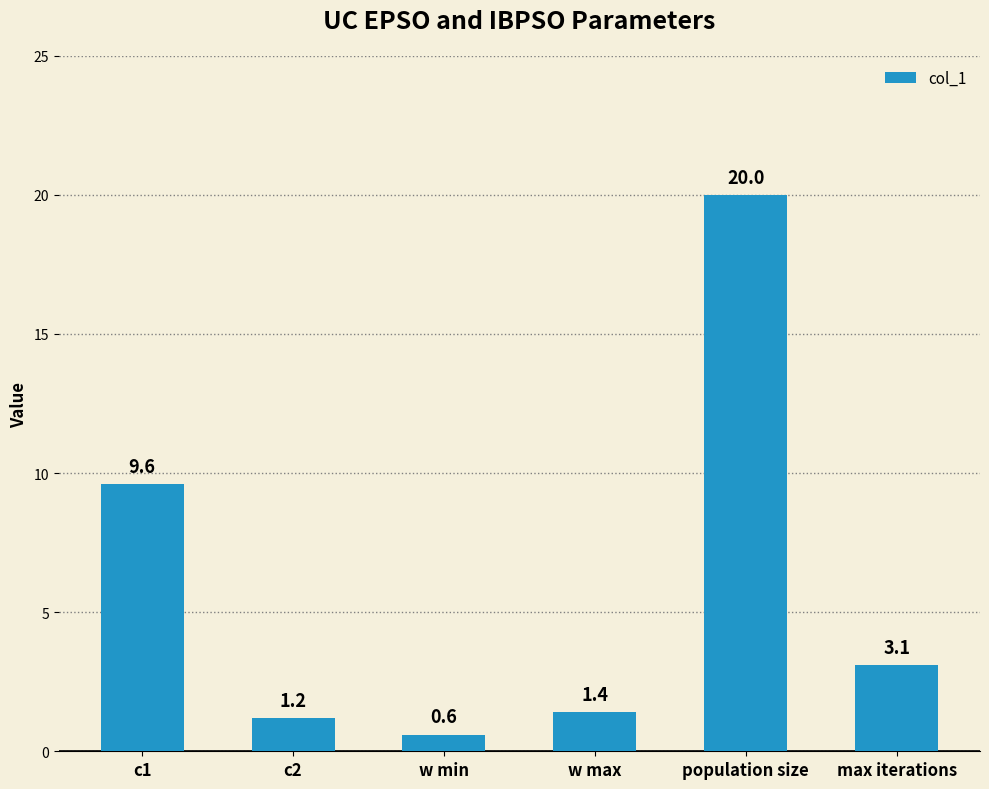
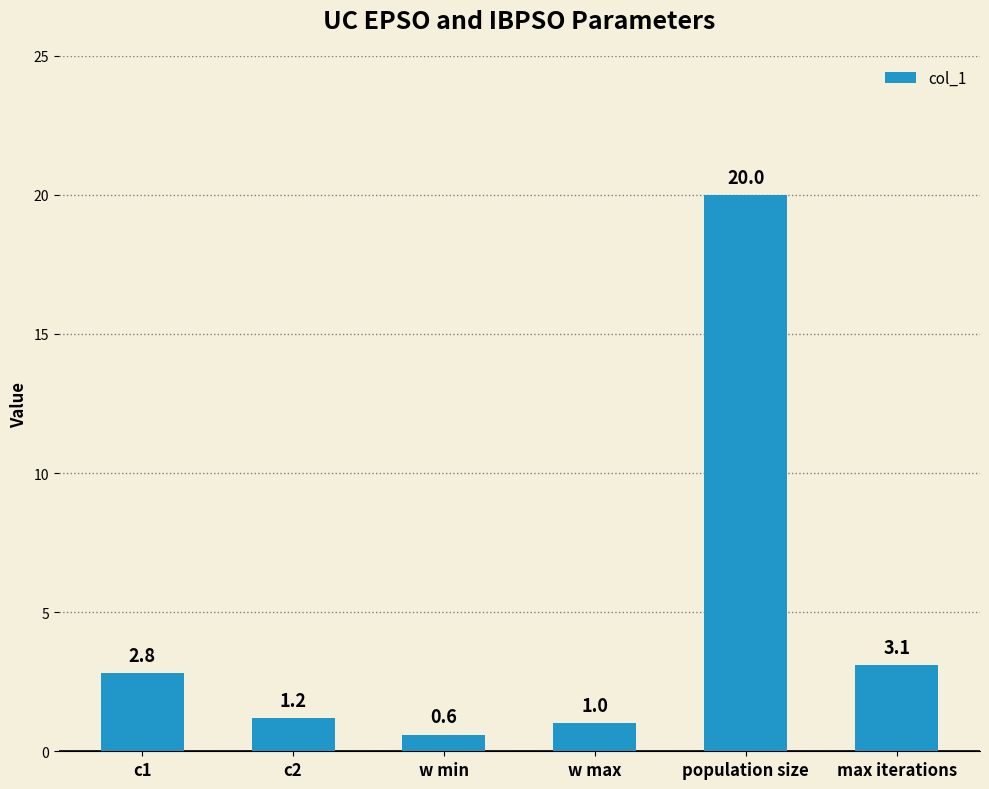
  {
-   "c1": 9.6,
+   "c1": 2.8,
    "c2": 1.2,
    "w min": 0.6,
-   "w max": 1.4,
+   "w max": 1.0,
    "population size": 20.0,
    "max iterations": 3.1
  }
